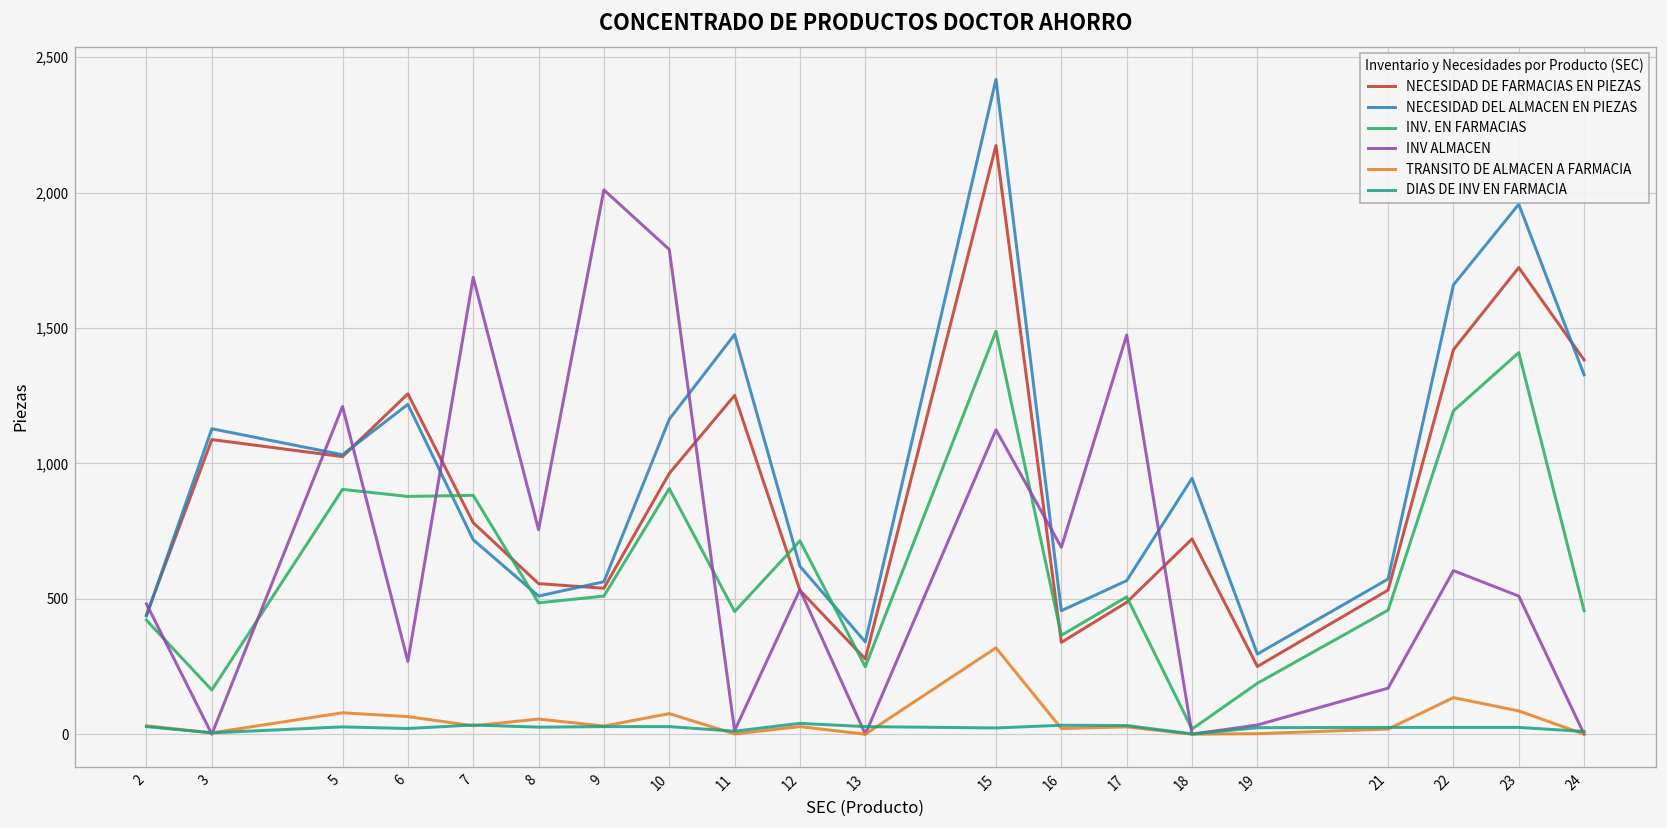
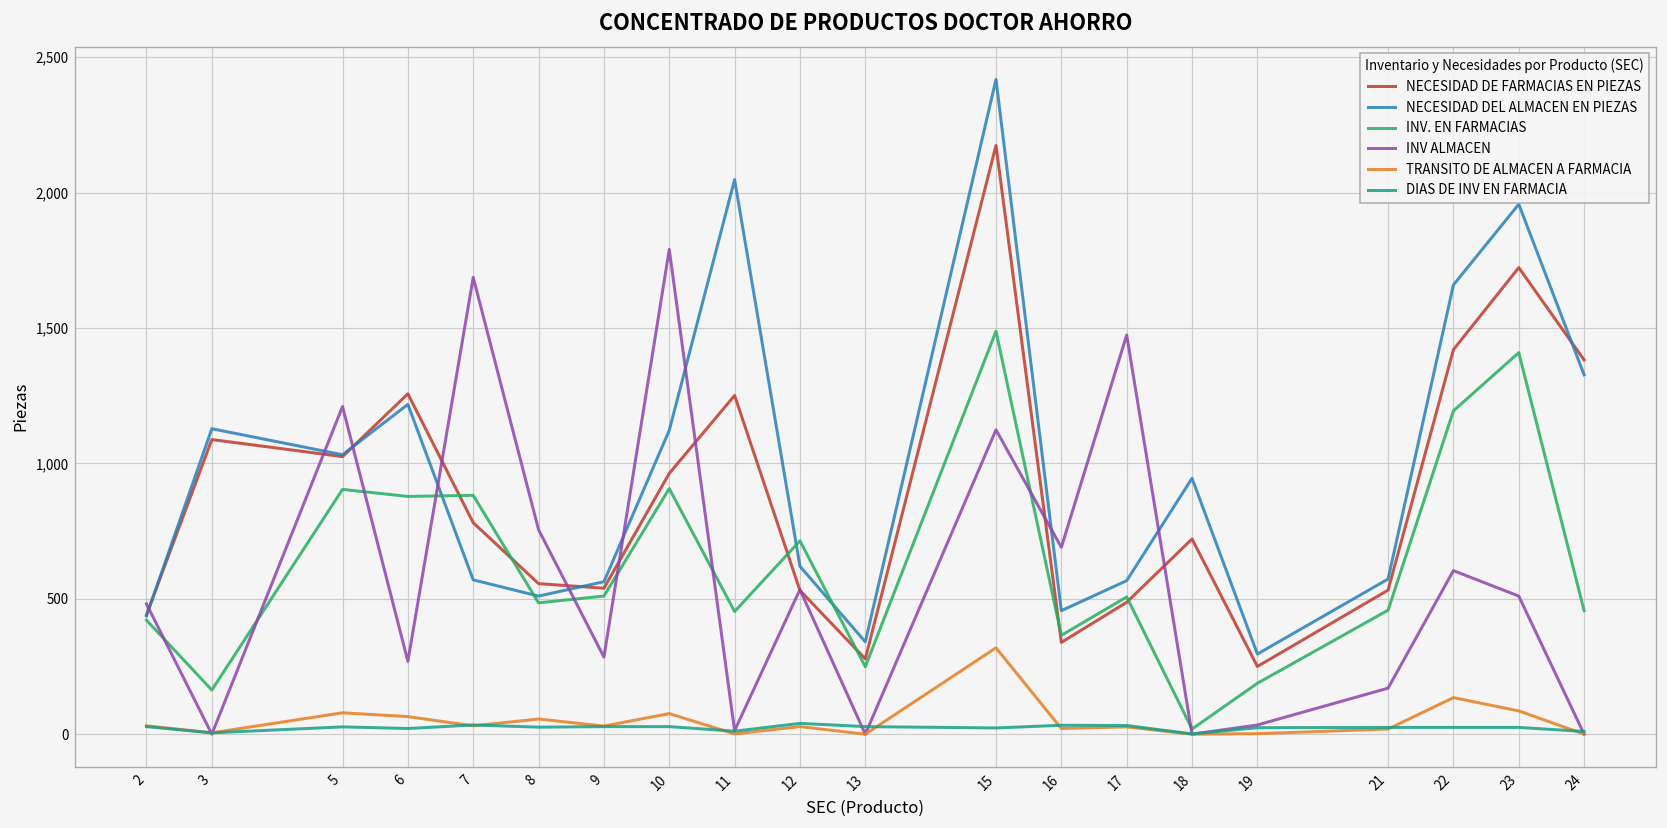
  {
    "NECESIDAD DE FARMACIAS EN PIEZAS": {
      "3": "1,090",
      "6": "1,260",
      "7": "780",
      "8": "560",
      "9": "540",
      "10": "960",
      "11": "1,250",
      "13": "280",
      "15": "2,170",
      "16": "340",
      "17": "490",
      "18": "720",
      "19": "250",
      "21": "530",
      "22": "1,420",
      "23": "1,720",
      "24": "1,380"
    },
    "NECESIDAD DEL ALMACEN EN PIEZAS": {
      "3": "1,130",
      "6": "1,220",
-     "7": "720",
+     "7": "570",
      "8": "510",
      "9": "560",
-     "10": "1,160",
-     "11": "1,480",
+     "10": "1,120",
+     "11": "2,050",
      "12": "620",
      "13": "340",
      "15": "2,420",
      "16": "460",
      "17": "570",
      "18": "950",
      "19": "300",
      "21": "570",
      "22": "1,660",
      "23": "1,960",
      "24": "1,330"
    },
    "INV ALMACEN": {
      "2": "480",
      "5": "1,210",
      "6": "270",
      "7": "1,690",
      "8": "760",
-     "9": "2,010",
+     "9": "290",
      "10": "1,790",
      "15": "1,120",
      "16": "690",
      "17": "1,470",
      "21": "170",
      "22": "600",
      "23": "510"
    },
    "TRANSITO DE ALMACEN A FARMACIA": {
      "5": "80",
      "6": "70",
      "8": "60",
      "10": "80",
      "12": "30",
      "15": "320",
      "16": "20",
      "19": "0",
      "22": "140",
      "23": "90"
    }
  }
